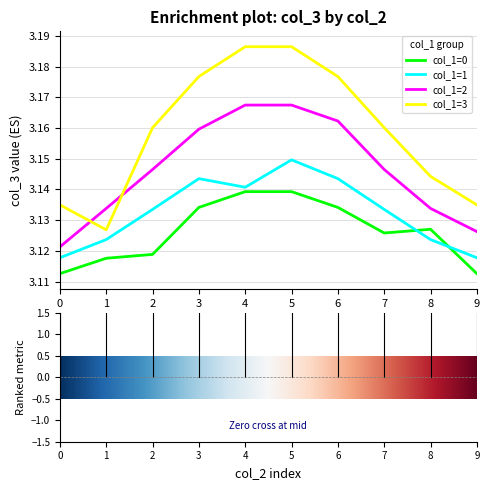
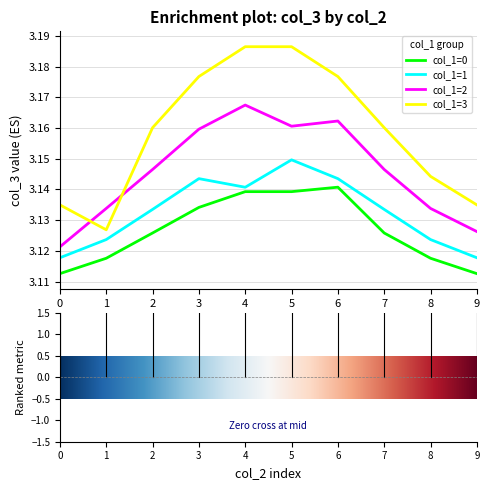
  {
    "col_1=0": {
      "0": 3.113,
      "1": 3.118,
-     "2": 3.119,
+     "2": 3.126,
      "3": 3.134,
      "4": 3.139,
      "5": 3.139,
-     "6": 3.134,
+     "6": 3.141,
      "7": 3.126,
-     "8": 3.127,
+     "8": 3.118,
      "9": 3.113
    },
    "col_1=1": {
      "0": 3.118,
      "1": 3.124,
      "2": 3.134,
      "3": 3.144,
      "4": 3.141,
      "5": 3.150,
      "6": 3.144,
      "7": 3.134,
      "8": 3.124,
      "9": 3.118
    },
    "col_1=2": {
      "0": 3.121,
      "1": 3.134,
      "2": 3.147,
      "3": 3.160,
      "4": 3.167,
-     "5": 3.167,
+     "5": 3.161,
      "6": 3.162,
      "7": 3.147,
      "8": 3.134,
      "9": 3.126
    },
    "col_1=3": {
      "0": 3.135,
      "1": 3.127,
      "2": 3.160,
      "3": 3.177,
      "4": 3.186,
      "5": 3.186,
      "6": 3.177,
      "7": 3.160,
      "8": 3.144,
      "9": 3.135
    }
  }
